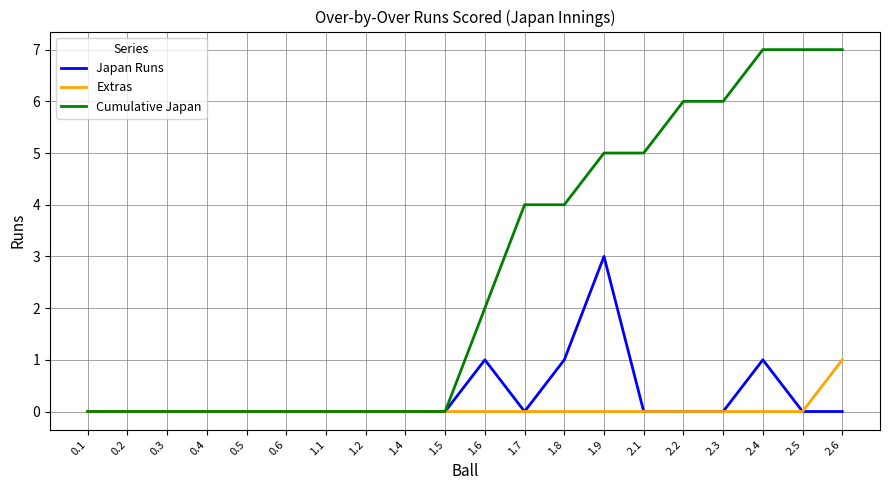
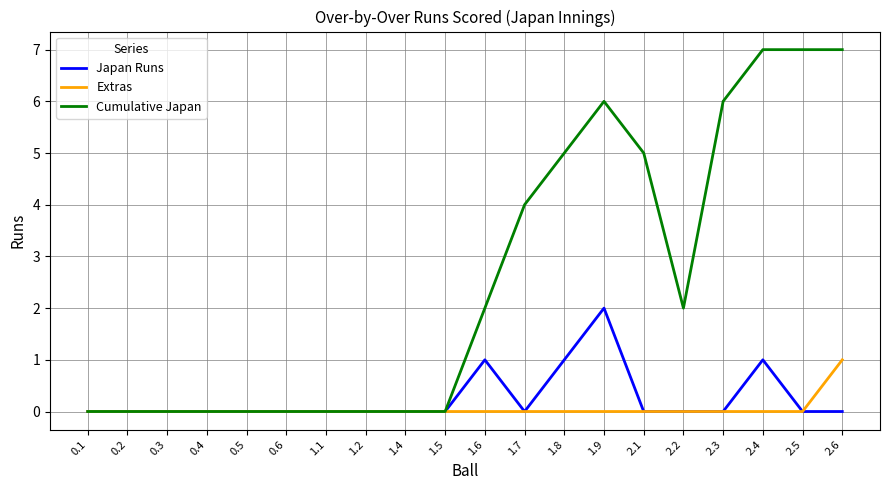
  {
    "Japan Runs": {
      "1.6": 1,
      "1.8": 1,
-     "1.9": 3,
+     "1.9": 2,
      "2.4": 1,
      "2.6": 0
    },
    "Extras": {
      "1.6": 0,
      "1.8": 0,
      "1.9": 0,
      "2.4": 0,
      "2.6": 1
    },
    "Cumulative Japan": {
      "1.6": 2,
      "1.7": 4,
-     "1.8": 4,
-     "1.9": 5,
+     "1.8": 5,
+     "1.9": 6,
      "2.1": 5,
-     "2.2": 6,
+     "2.2": 2,
      "2.3": 6,
      "2.4": 7,
      "2.5": 7,
      "2.6": 7
    }
  }
